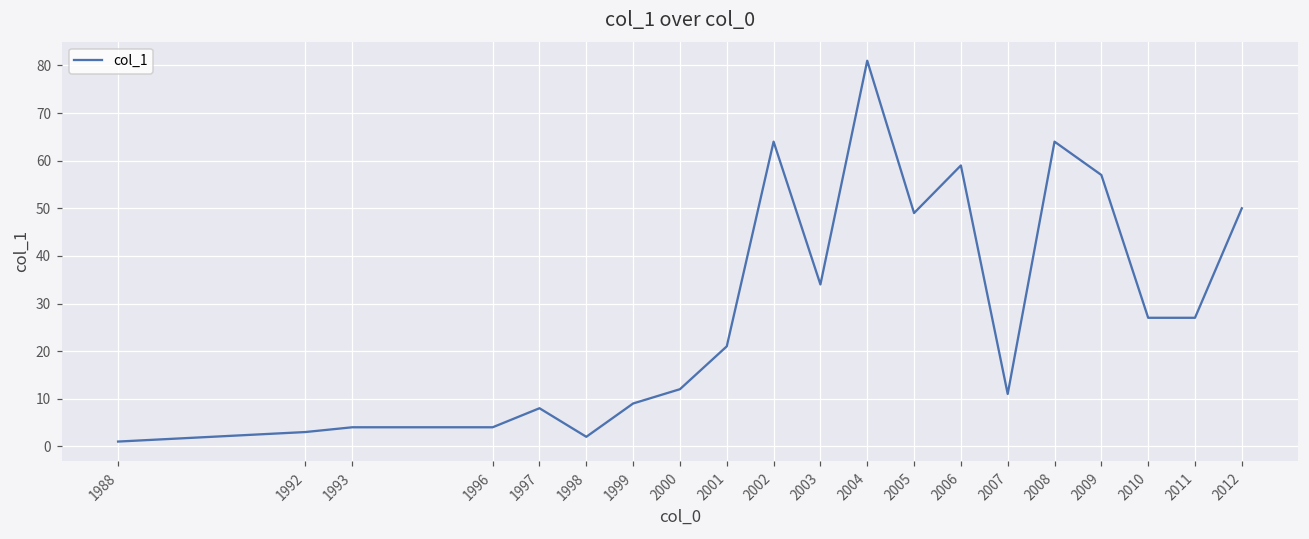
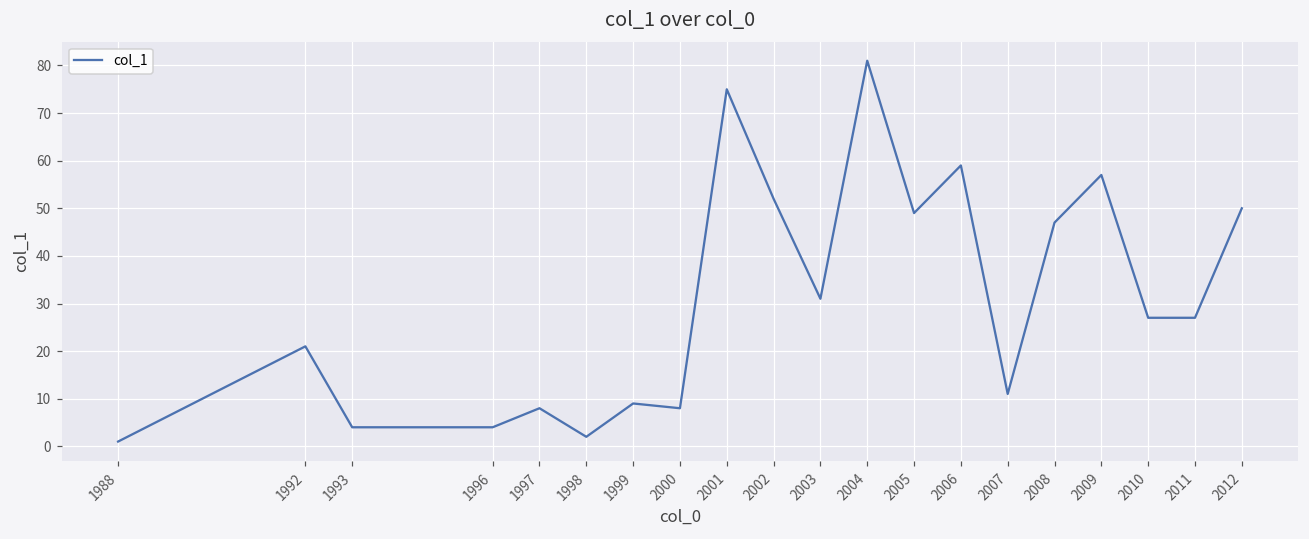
  {
    "1988": 1,
-   "1992": 3,
+   "1992": 21,
    "1993": 4,
    "1996": 4,
    "1997": 8,
    "1998": 2,
    "1999": 9,
-   "2000": 12,
-   "2001": 21,
-   "2002": 64,
-   "2003": 34,
+   "2000": 8,
+   "2001": 75,
+   "2002": 52,
+   "2003": 31,
    "2004": 81,
    "2005": 49,
    "2006": 59,
    "2007": 11,
-   "2008": 64,
+   "2008": 47,
    "2009": 57,
    "2010": 27,
    "2011": 27,
    "2012": 50
  }
